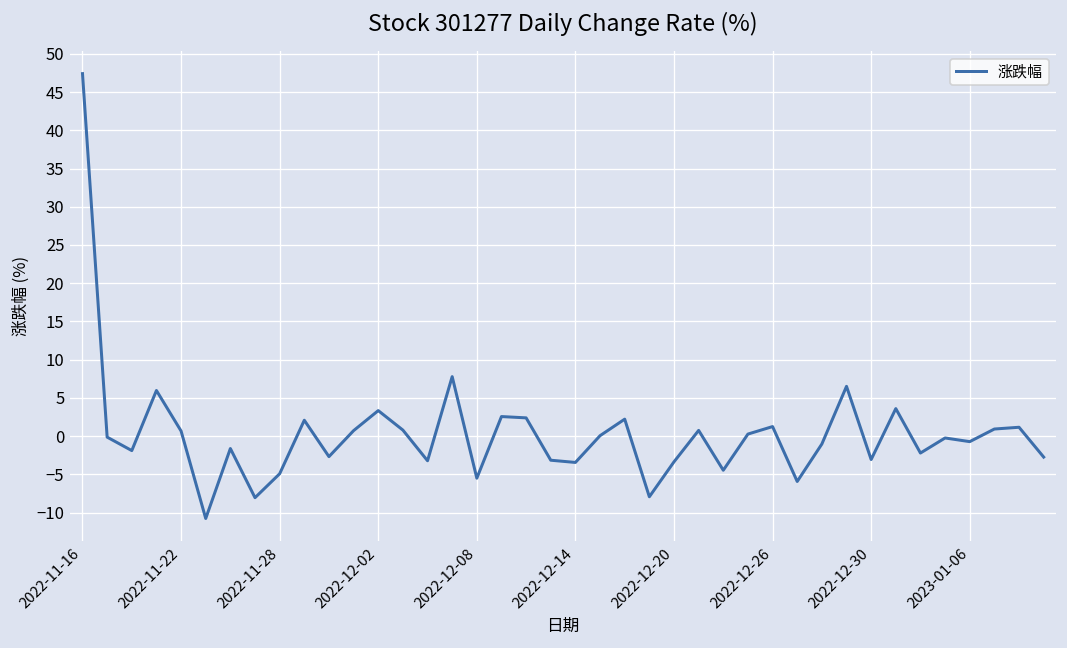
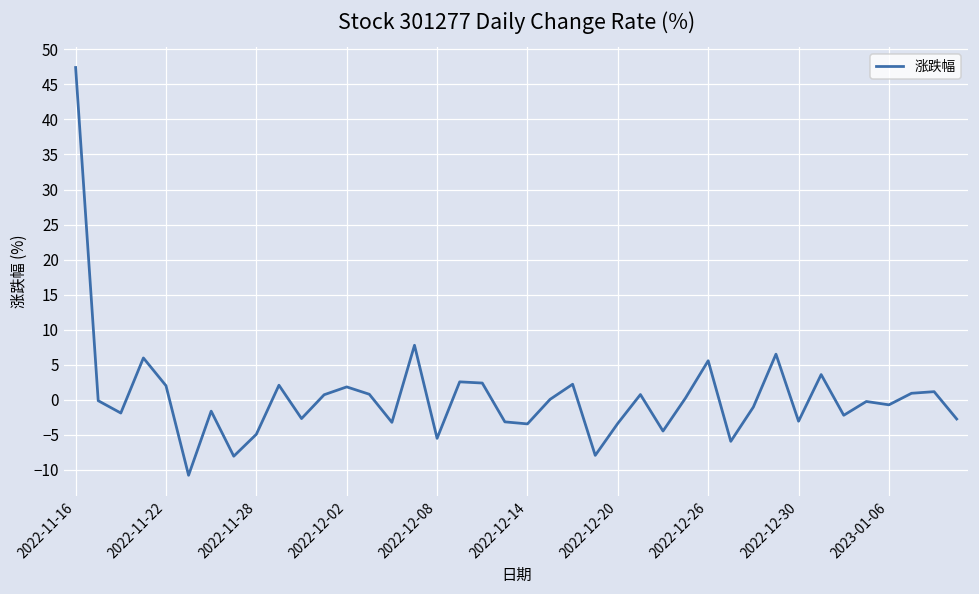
  {
    "2022-11-16": 47,
-   "2022-11-22": 1,
+   "2022-11-22": 2,
    "2022-11-28": -5,
-   "2022-12-02": 3,
+   "2022-12-02": 2,
    "2022-12-08": -6,
    "2022-12-14": -3,
    "2022-12-20": -3,
-   "2022-12-26": 1,
+   "2022-12-26": 6,
    "2022-12-30": -3,
    "2023-01-06": -1
  }
